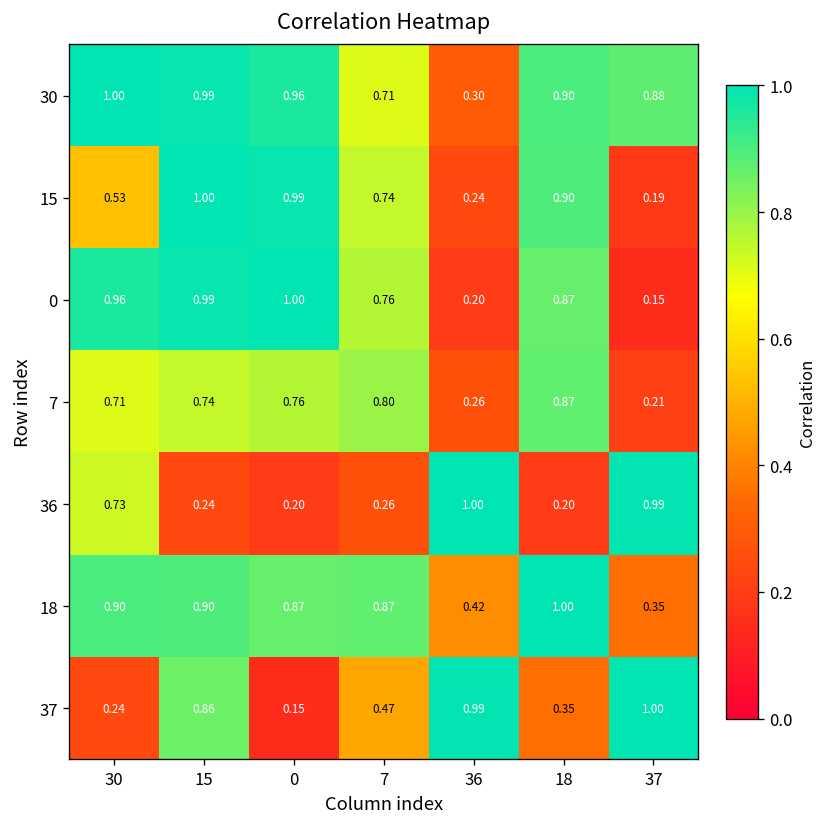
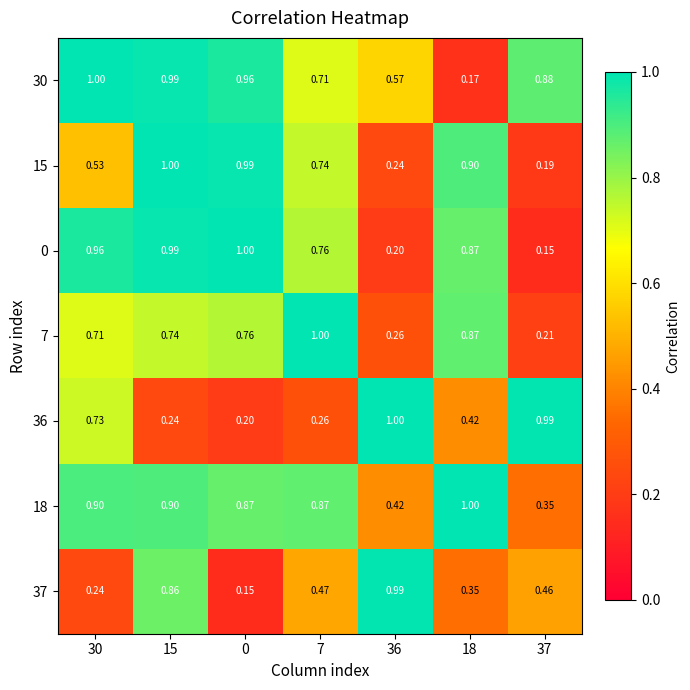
  {
    "30": {
      "30": 1.00,
      "15": 0.99,
      "0": 0.96,
      "7": 0.71,
-     "36": 0.30,
-     "18": 0.90,
+     "36": 0.57,
+     "18": 0.17,
      "37": 0.88
    },
    "15": {
      "30": 0.53,
      "15": 1.00,
      "0": 0.99,
      "7": 0.74,
      "36": 0.24,
      "18": 0.90,
      "37": 0.19
    },
    "0": {
      "30": 0.96,
      "15": 0.99,
      "0": 1.00,
      "7": 0.76,
      "36": 0.20,
      "18": 0.87,
      "37": 0.15
    },
    "7": {
      "30": 0.71,
      "15": 0.74,
      "0": 0.76,
-     "7": 0.80,
+     "7": 1.00,
      "36": 0.26,
      "18": 0.87,
      "37": 0.21
    },
    "36": {
      "30": 0.73,
      "15": 0.24,
      "0": 0.20,
      "7": 0.26,
      "36": 1.00,
-     "18": 0.20,
+     "18": 0.42,
      "37": 0.99
    },
    "18": {
      "30": 0.90,
      "15": 0.90,
      "0": 0.87,
      "7": 0.87,
      "36": 0.42,
      "18": 1.00,
      "37": 0.35
    },
    "37": {
      "30": 0.24,
      "15": 0.86,
      "0": 0.15,
      "7": 0.47,
      "36": 0.99,
      "18": 0.35,
-     "37": 1.00
+     "37": 0.46
    }
  }
